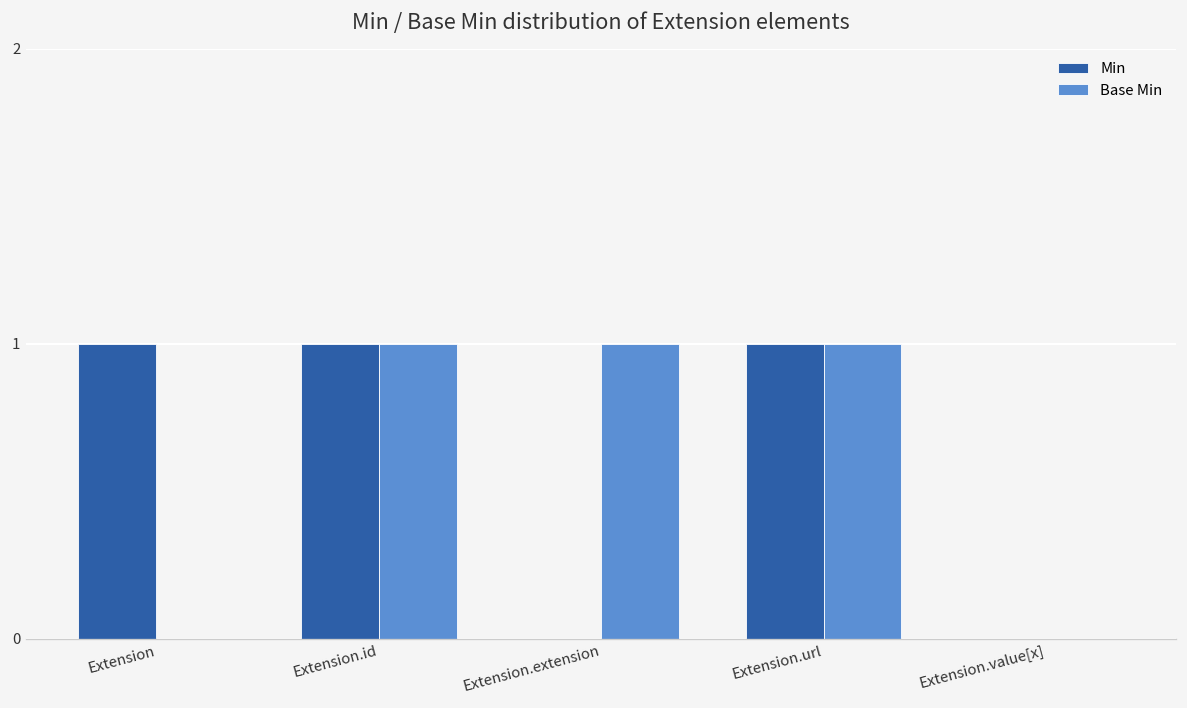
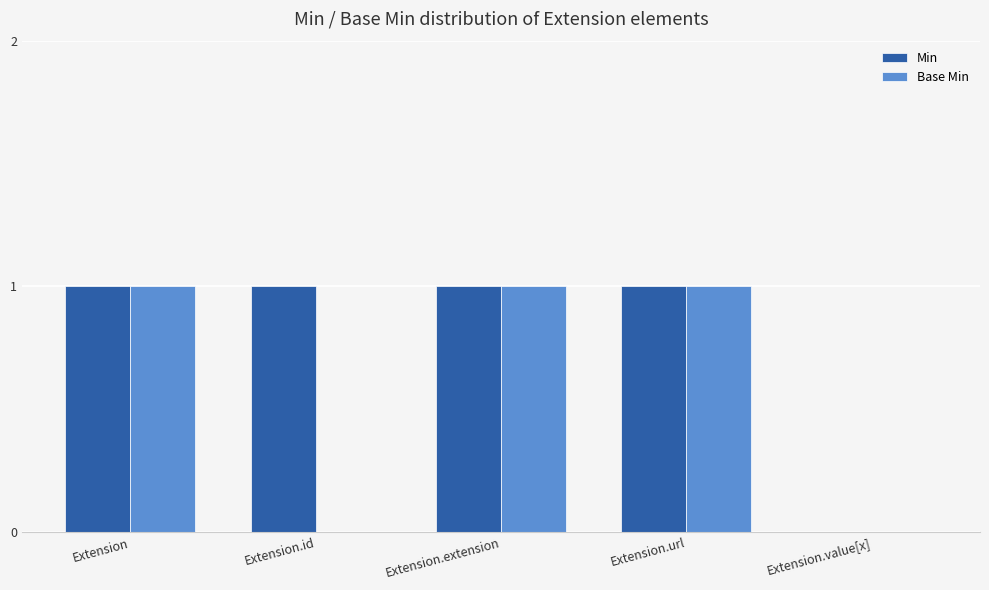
  {
    "Min": {
      "Extension": 1,
      "Extension.id": 1,
-     "Extension.extension": 0,
+     "Extension.extension": 1,
      "Extension.url": 1,
      "Extension.value[x]": 0
    },
    "Base Min": {
-     "Extension": 0,
-     "Extension.id": 1,
+     "Extension": 1,
+     "Extension.id": 0,
      "Extension.extension": 1,
      "Extension.url": 1,
      "Extension.value[x]": 0
    }
  }
